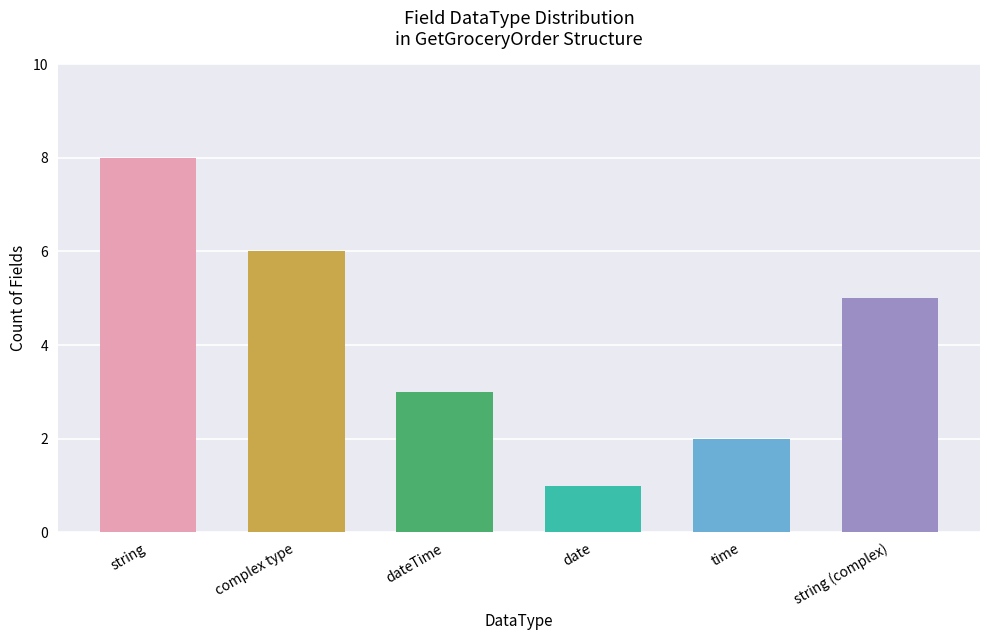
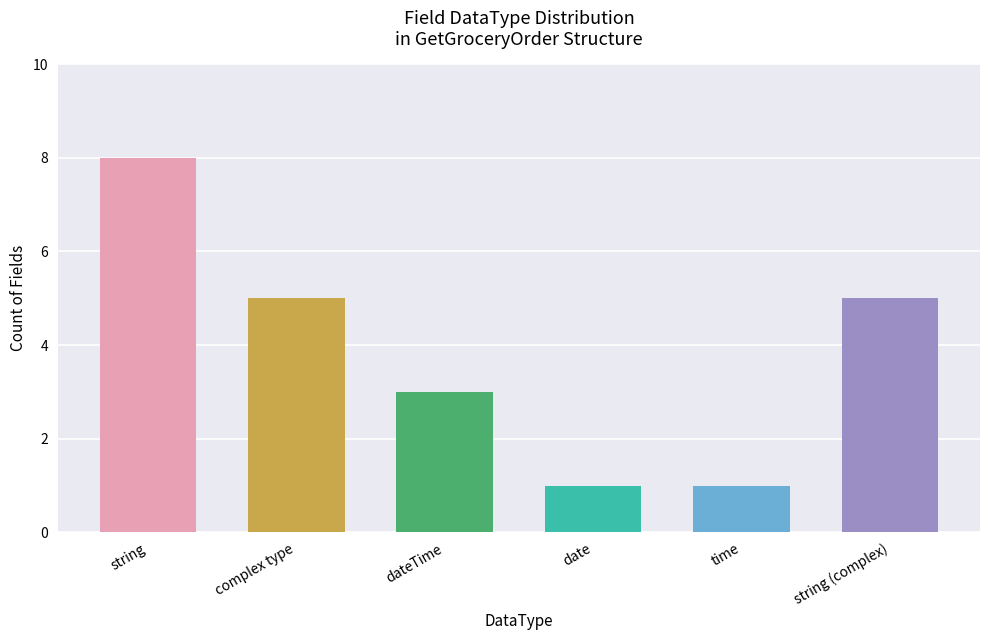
  {
    "string": 8,
-   "complex type": 6,
+   "complex type": 5,
    "dateTime": 3,
    "date": 1,
-   "time": 2,
+   "time": 1,
    "string (complex)": 5
  }
